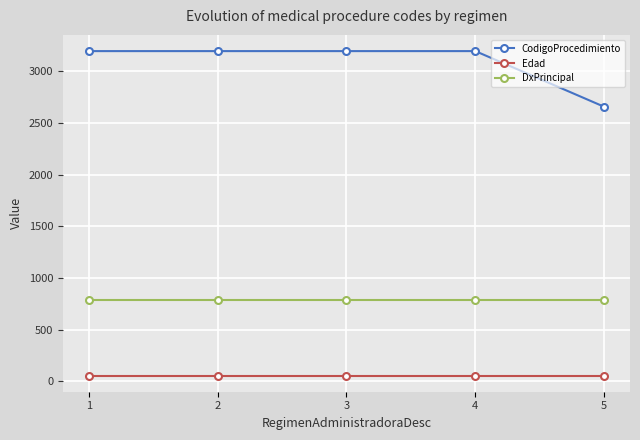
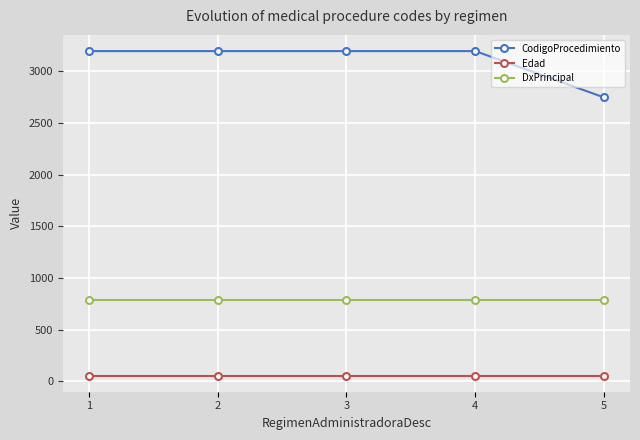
  {
    "CodigoProcedimiento": {
      "1": 3200,
      "2": 3200,
      "3": 3200,
      "4": 3200,
-     "5": 2660
+     "5": 2750
    },
    "Edad": {
      "1": 60,
      "2": 60,
      "3": 60,
      "4": 60,
      "5": 60
    },
    "DxPrincipal": {
      "1": 790,
      "2": 790,
      "3": 790,
      "4": 790,
      "5": 790
    }
  }
